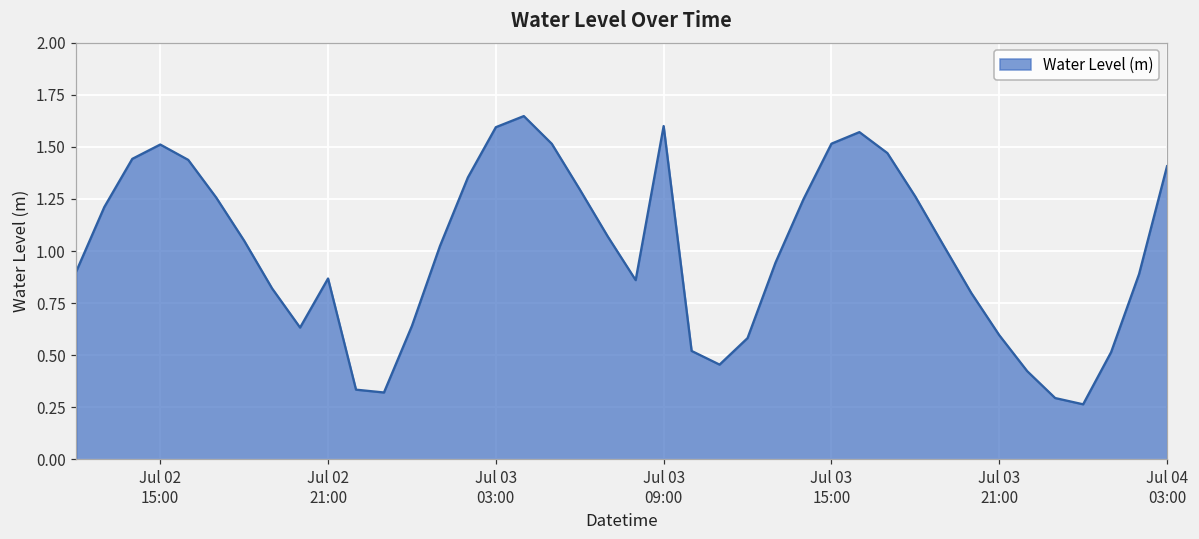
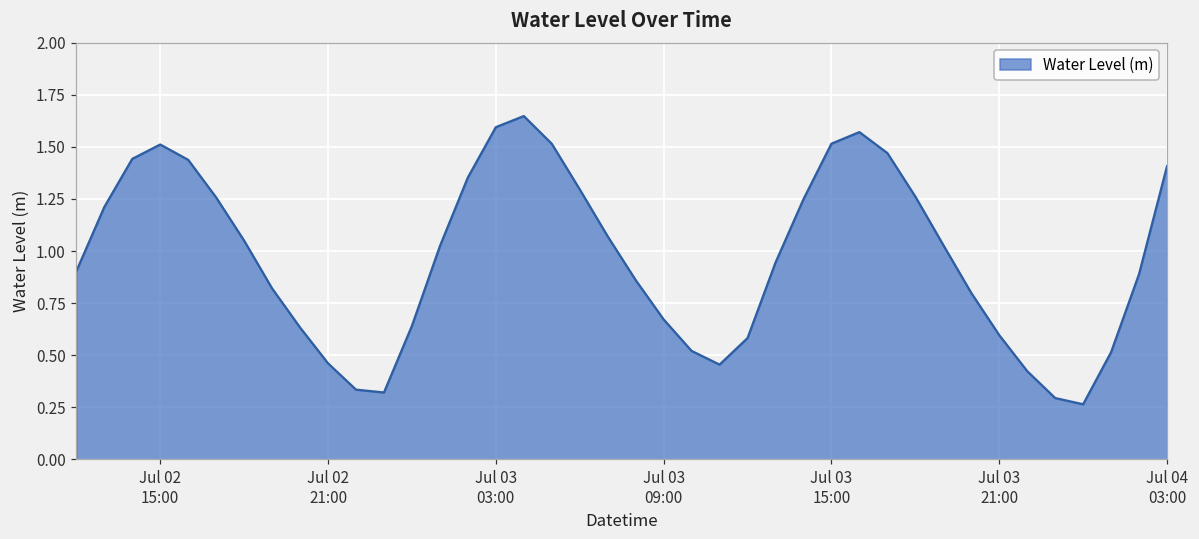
  {
    "Jul 02 15:00": 1.51,
-   "Jul 02 21:00": 0.87,
+   "Jul 02 21:00": 0.46,
    "Jul 03 03:00": 1.59,
-   "Jul 03 09:00": 1.60,
+   "Jul 03 09:00": 0.67,
    "Jul 03 15:00": 1.52,
    "Jul 03 21:00": 0.60,
    "Jul 04 03:00": 1.41
  }
